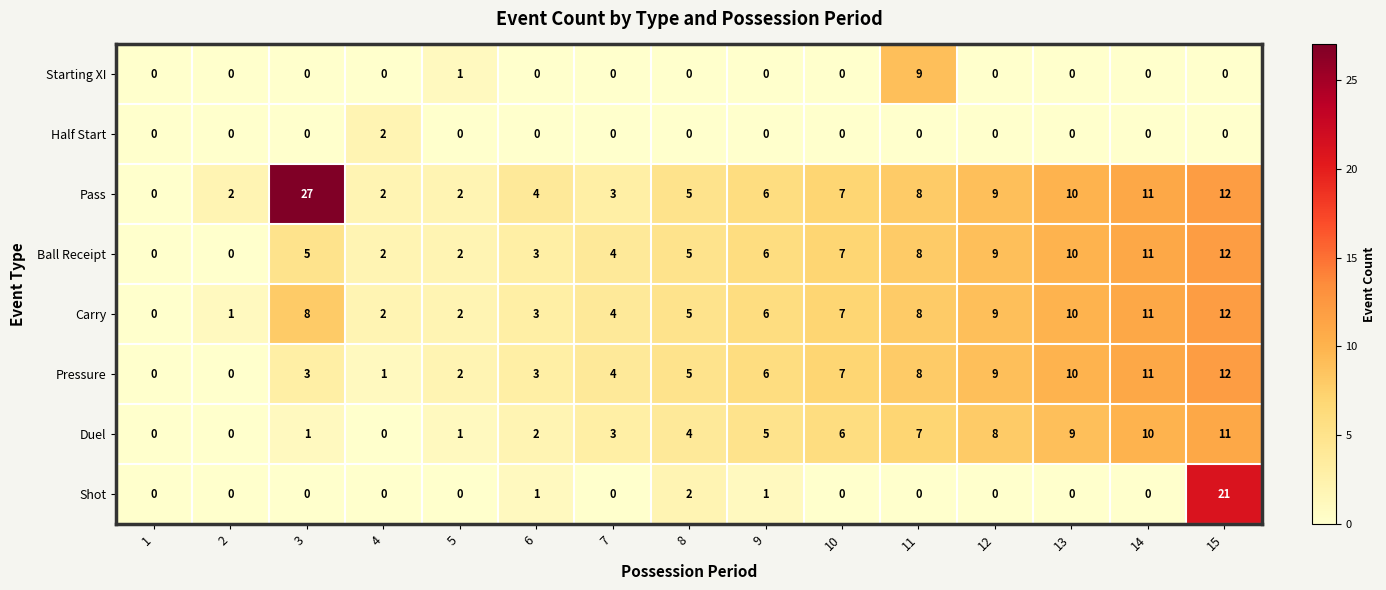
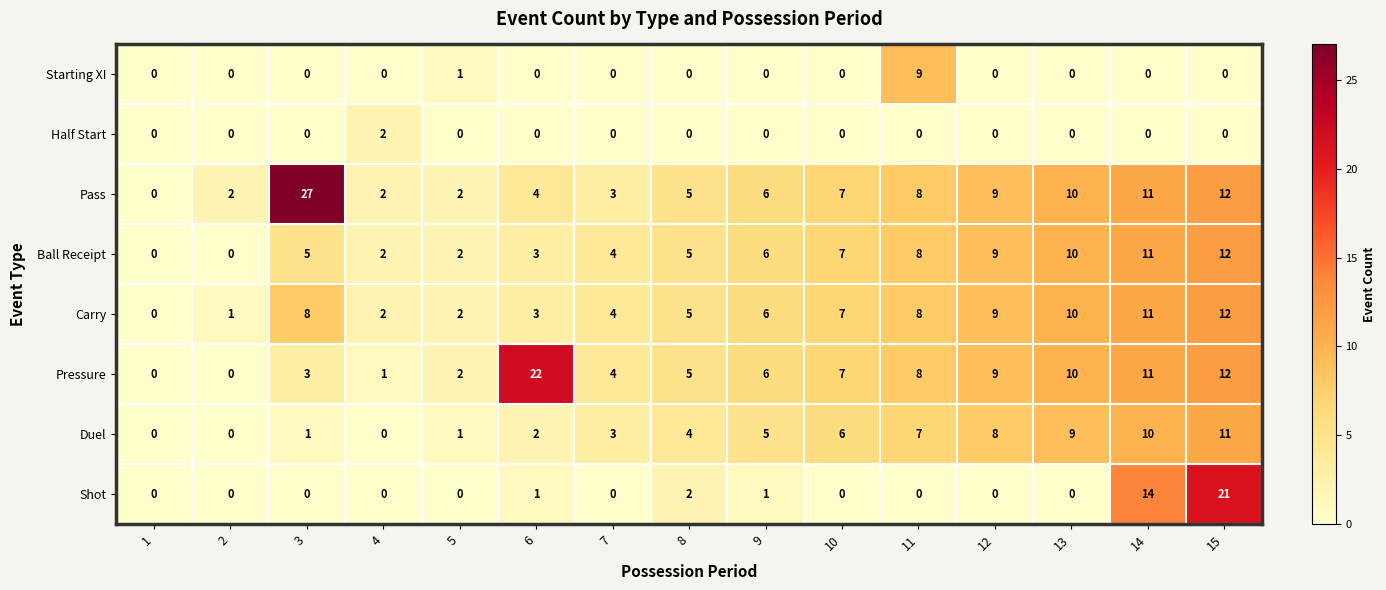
  {
    "Starting XI": {
      "1": 0,
      "2": 0,
      "3": 0,
      "4": 0,
      "5": 1,
      "6": 0,
      "7": 0,
      "8": 0,
      "9": 0,
      "10": 0,
      "11": 9,
      "12": 0,
      "13": 0,
      "14": 0,
      "15": 0
    },
    "Half Start": {
      "1": 0,
      "2": 0,
      "3": 0,
      "4": 2,
      "5": 0,
      "6": 0,
      "7": 0,
      "8": 0,
      "9": 0,
      "10": 0,
      "11": 0,
      "12": 0,
      "13": 0,
      "14": 0,
      "15": 0
    },
    "Pass": {
      "1": 0,
      "2": 2,
      "3": 27,
      "4": 2,
      "5": 2,
      "6": 4,
      "7": 3,
      "8": 5,
      "9": 6,
      "10": 7,
      "11": 8,
      "12": 9,
      "13": 10,
      "14": 11,
      "15": 12
    },
    "Ball Receipt": {
      "1": 0,
      "2": 0,
      "3": 5,
      "4": 2,
      "5": 2,
      "6": 3,
      "7": 4,
      "8": 5,
      "9": 6,
      "10": 7,
      "11": 8,
      "12": 9,
      "13": 10,
      "14": 11,
      "15": 12
    },
    "Carry": {
      "1": 0,
      "2": 1,
      "3": 8,
      "4": 2,
      "5": 2,
      "6": 3,
      "7": 4,
      "8": 5,
      "9": 6,
      "10": 7,
      "11": 8,
      "12": 9,
      "13": 10,
      "14": 11,
      "15": 12
    },
    "Pressure": {
      "1": 0,
      "2": 0,
      "3": 3,
      "4": 1,
      "5": 2,
-     "6": 3,
+     "6": 22,
      "7": 4,
      "8": 5,
      "9": 6,
      "10": 7,
      "11": 8,
      "12": 9,
      "13": 10,
      "14": 11,
      "15": 12
    },
    "Duel": {
      "1": 0,
      "2": 0,
      "3": 1,
      "4": 0,
      "5": 1,
      "6": 2,
      "7": 3,
      "8": 4,
      "9": 5,
      "10": 6,
      "11": 7,
      "12": 8,
      "13": 9,
      "14": 10,
      "15": 11
    },
    "Shot": {
      "1": 0,
      "2": 0,
      "3": 0,
      "4": 0,
      "5": 0,
      "6": 1,
      "7": 0,
      "8": 2,
      "9": 1,
      "10": 0,
      "11": 0,
      "12": 0,
      "13": 0,
-     "14": 0,
+     "14": 14,
      "15": 21
    }
  }
